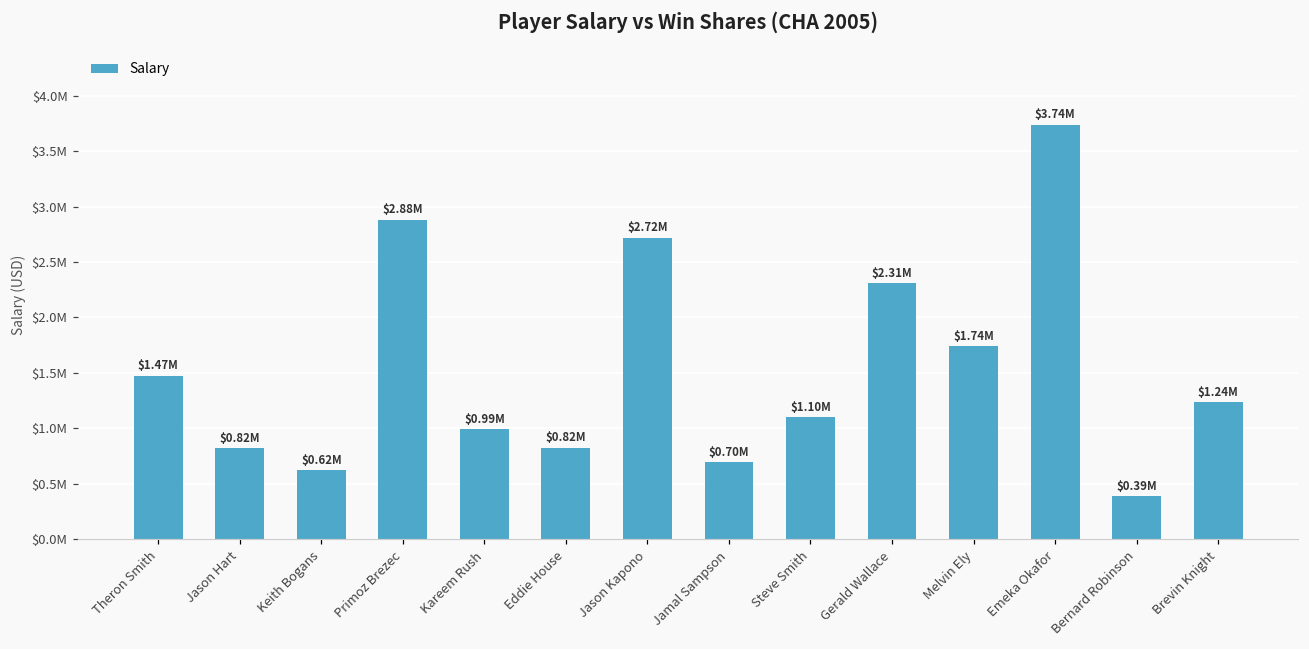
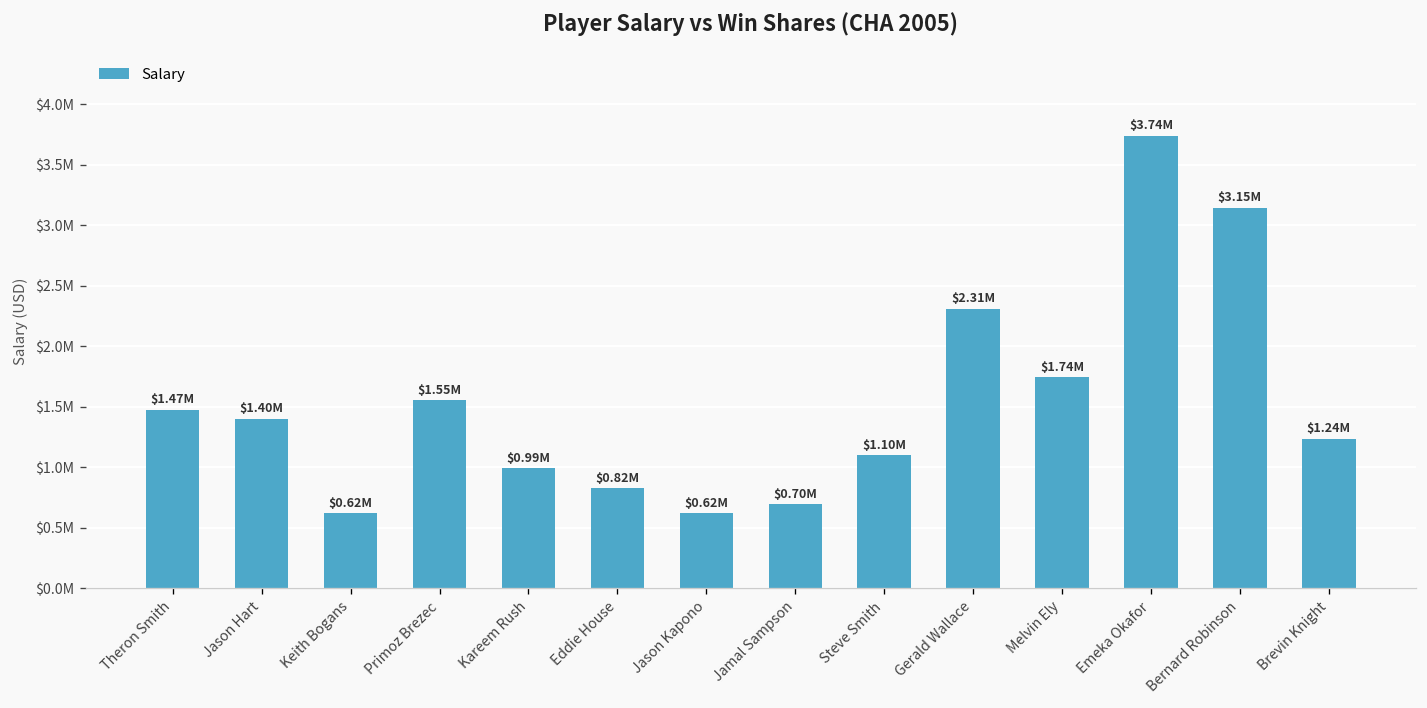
  {
    "Theron Smith": "$1.47M",
-   "Jason Hart": "$0.82M",
+   "Jason Hart": "$1.40M",
    "Keith Bogans": "$0.62M",
-   "Primoz Brezec": "$2.88M",
+   "Primoz Brezec": "$1.55M",
    "Kareem Rush": "$0.99M",
    "Eddie House": "$0.82M",
-   "Jason Kapono": "$2.72M",
+   "Jason Kapono": "$0.62M",
    "Jamal Sampson": "$0.70M",
    "Steve Smith": "$1.10M",
    "Gerald Wallace": "$2.31M",
    "Melvin Ely": "$1.74M",
    "Emeka Okafor": "$3.74M",
-   "Bernard Robinson": "$0.39M",
+   "Bernard Robinson": "$3.15M",
    "Brevin Knight": "$1.24M"
  }
